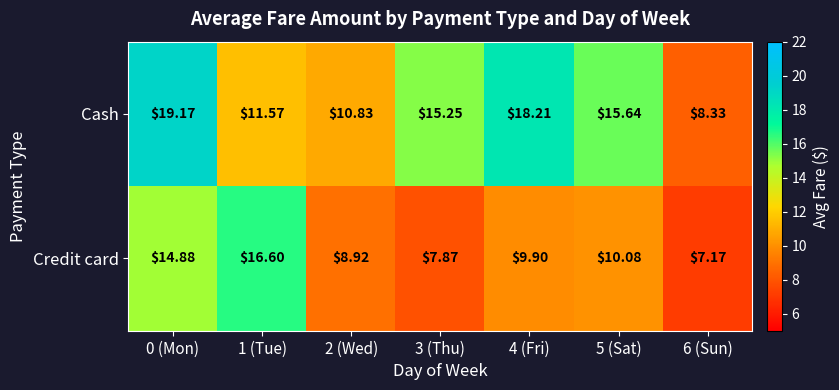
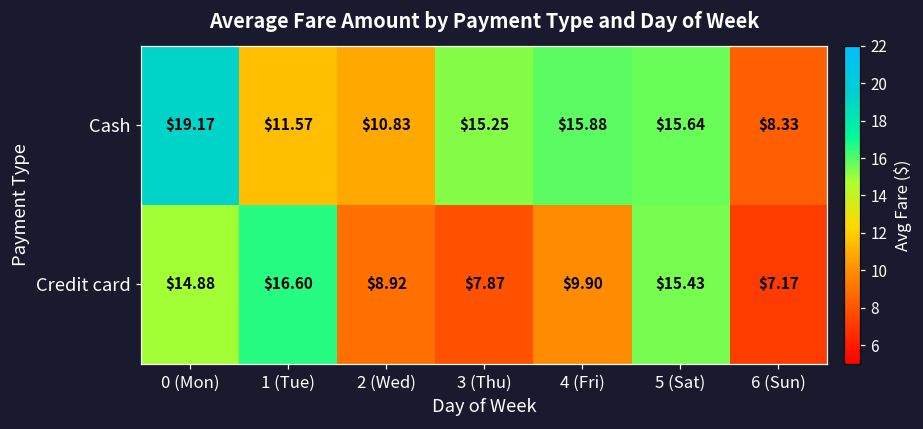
  {
    "Cash": {
      "0 (Mon)": "$19.17",
      "1 (Tue)": "$11.57",
      "2 (Wed)": "$10.83",
      "3 (Thu)": "$15.25",
-     "4 (Fri)": "$18.21",
+     "4 (Fri)": "$15.88",
      "5 (Sat)": "$15.64",
      "6 (Sun)": "$8.33"
    },
    "Credit card": {
      "0 (Mon)": "$14.88",
      "1 (Tue)": "$16.60",
      "2 (Wed)": "$8.92",
      "3 (Thu)": "$7.87",
      "4 (Fri)": "$9.90",
-     "5 (Sat)": "$10.08",
+     "5 (Sat)": "$15.43",
      "6 (Sun)": "$7.17"
    }
  }
